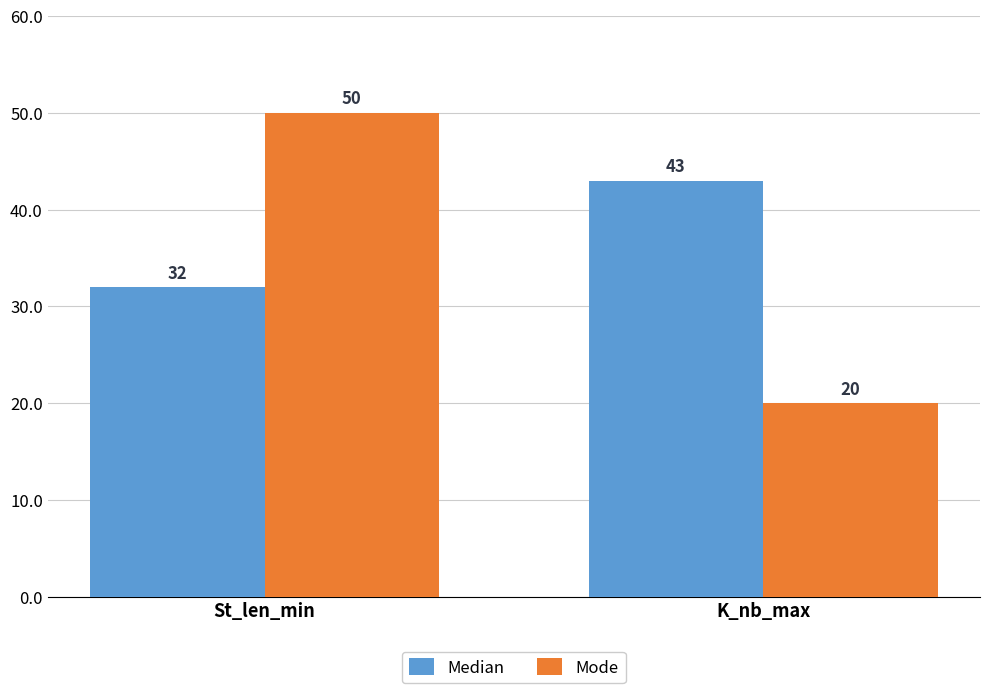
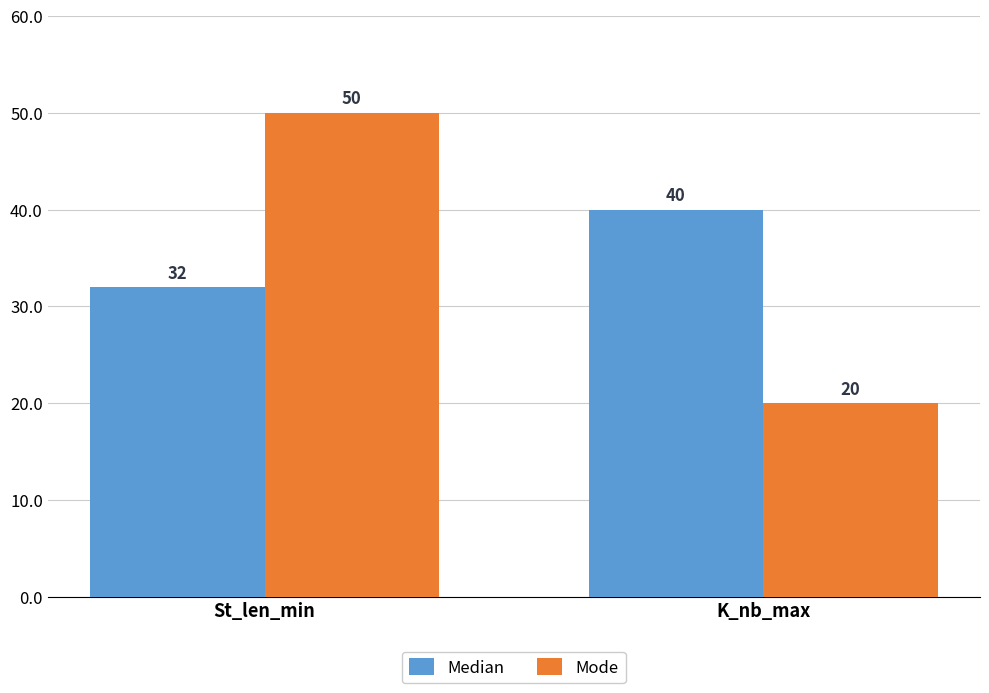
  {
    "Median": {
      "St_len_min": 32,
-     "K_nb_max": 43
+     "K_nb_max": 40
    },
    "Mode": {
      "St_len_min": 50,
      "K_nb_max": 20
    }
  }
